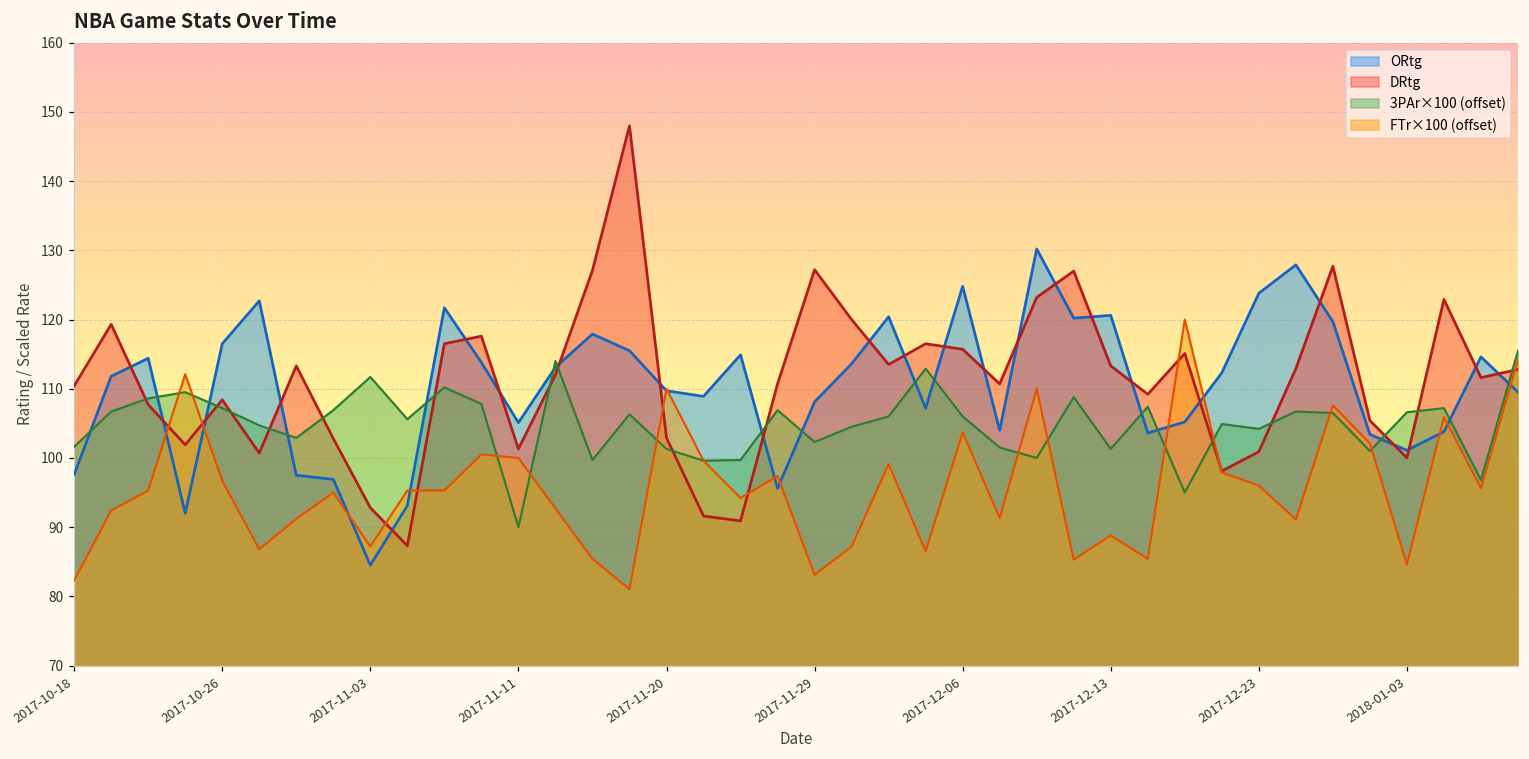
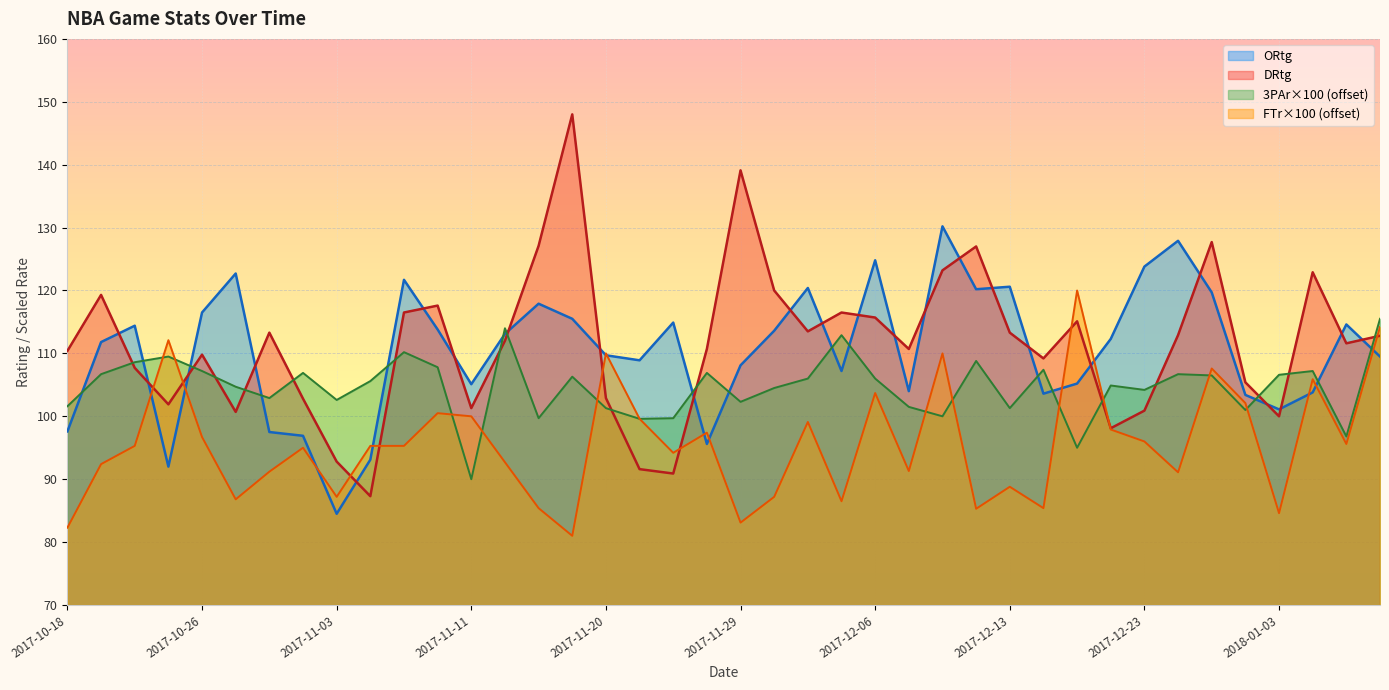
  {
    "ORtg": {
      "2017-10-18": 98,
      "2017-10-26": 117,
      "2017-11-03": 85,
      "2017-11-11": 105,
      "2017-11-29": 108,
      "2017-12-06": 125,
      "2017-12-13": 121,
      "2017-12-23": 124,
      "2018-01-03": 101
    },
    "DRtg": {
      "2017-10-18": 110,
-     "2017-10-26": 108,
+     "2017-10-26": 110,
      "2017-11-03": 93,
      "2017-11-11": 101,
      "2017-11-20": 103,
-     "2017-11-29": 127,
+     "2017-11-29": 139,
      "2017-12-06": 116,
      "2017-12-13": 113,
      "2017-12-23": 101,
      "2018-01-03": 100
    },
    "3PAr×100 (offset)": {
      "2017-10-18": 102,
      "2017-10-26": 107,
-     "2017-11-03": 112,
+     "2017-11-03": 103,
      "2017-11-11": 90,
      "2017-11-20": 101,
      "2017-11-29": 102,
      "2017-12-06": 106,
      "2017-12-13": 101,
      "2017-12-23": 104,
      "2018-01-03": 107
    },
    "FTr×100 (offset)": {
      "2017-10-18": 82,
      "2017-10-26": 97,
      "2017-11-03": 87,
      "2017-11-11": 100,
      "2017-11-29": 83,
      "2017-12-06": 104,
      "2017-12-13": 89,
      "2017-12-23": 96,
      "2018-01-03": 85
    }
  }
